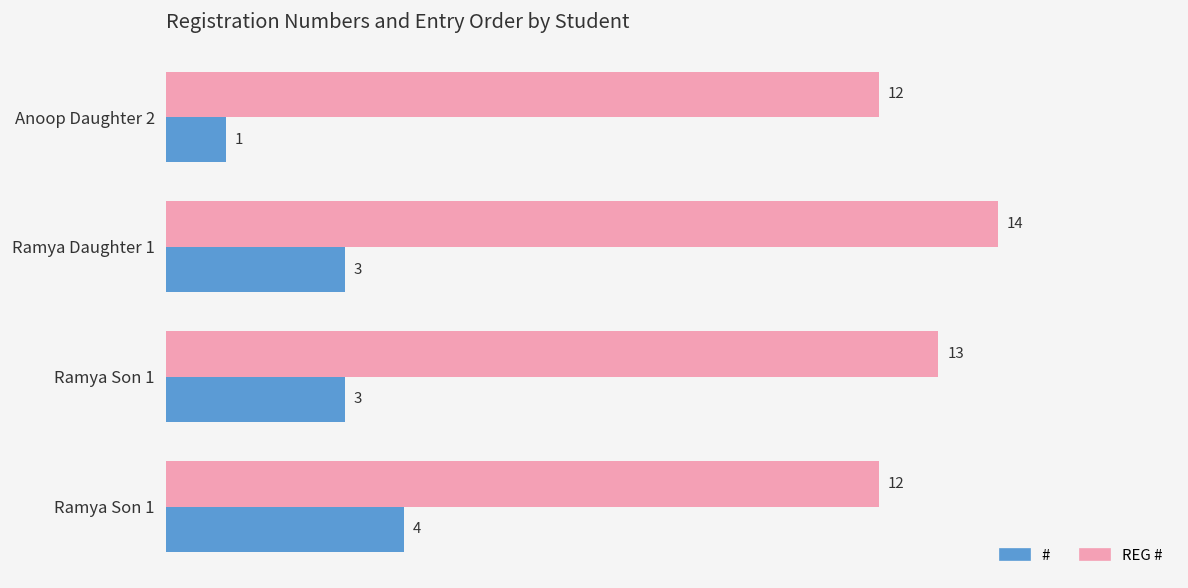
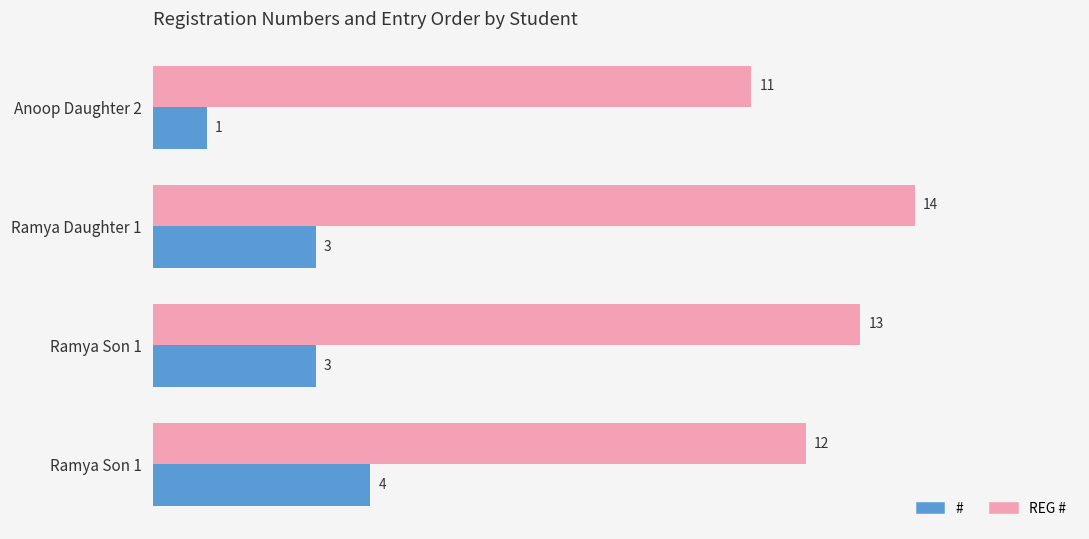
  {
    "#": {
      "Anoop Daughter 2": 1,
      "Ramya Daughter 1": 3
    },
    "REG #": {
-     "Anoop Daughter 2": 12,
+     "Anoop Daughter 2": 11,
      "Ramya Daughter 1": 14
    }
  }
